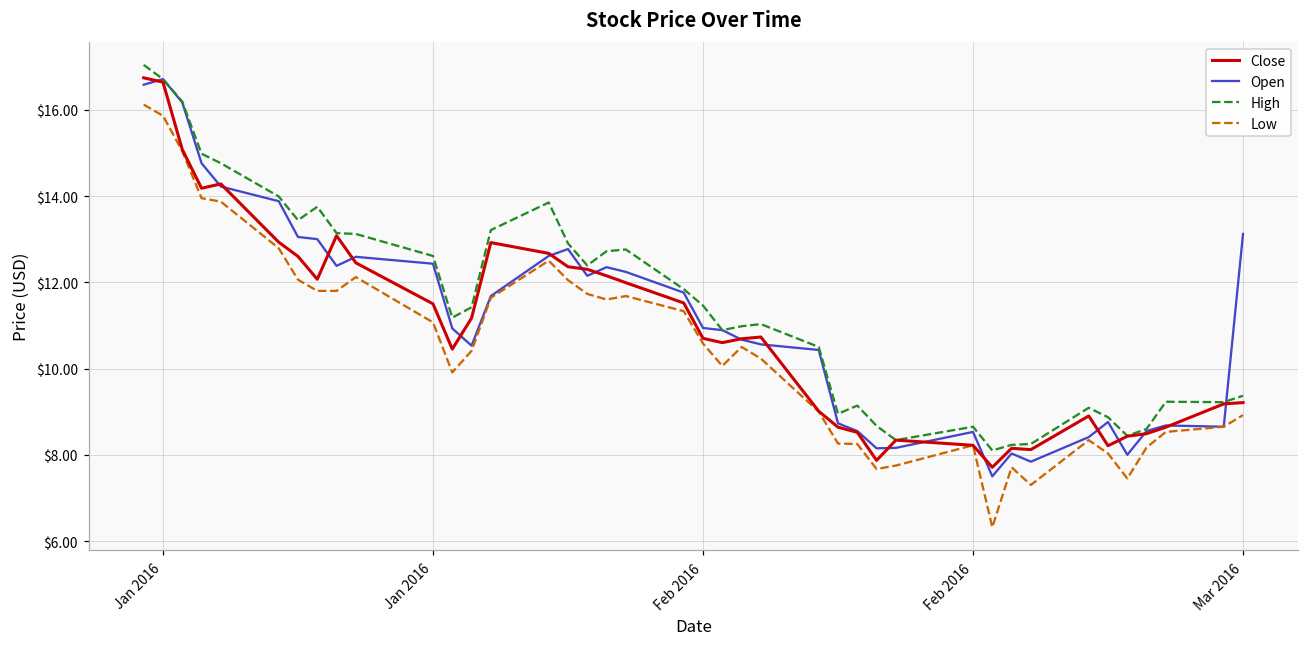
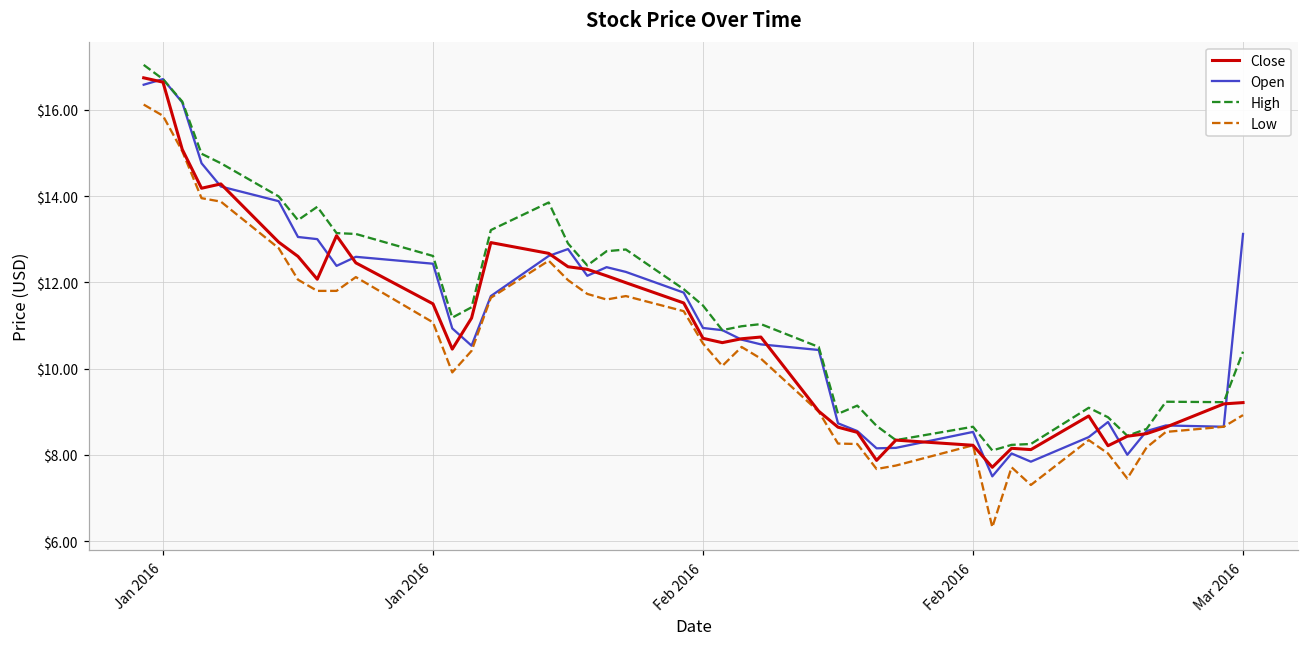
  {
    "Close": {
      "Mar 2016": "$9.2"
    },
    "Open": {
      "Mar 2016": "$13.1"
    },
    "High": {
-     "Mar 2016": "$9.4"
+     "Mar 2016": "$10.4"
    },
    "Low": {
      "Mar 2016": "$8.9"
    }
  }
